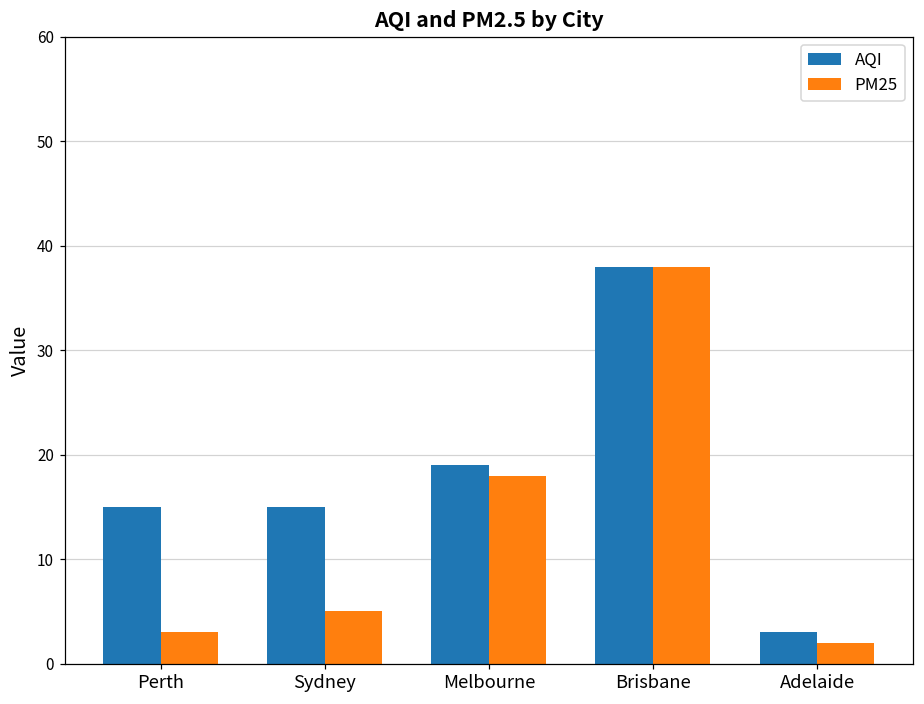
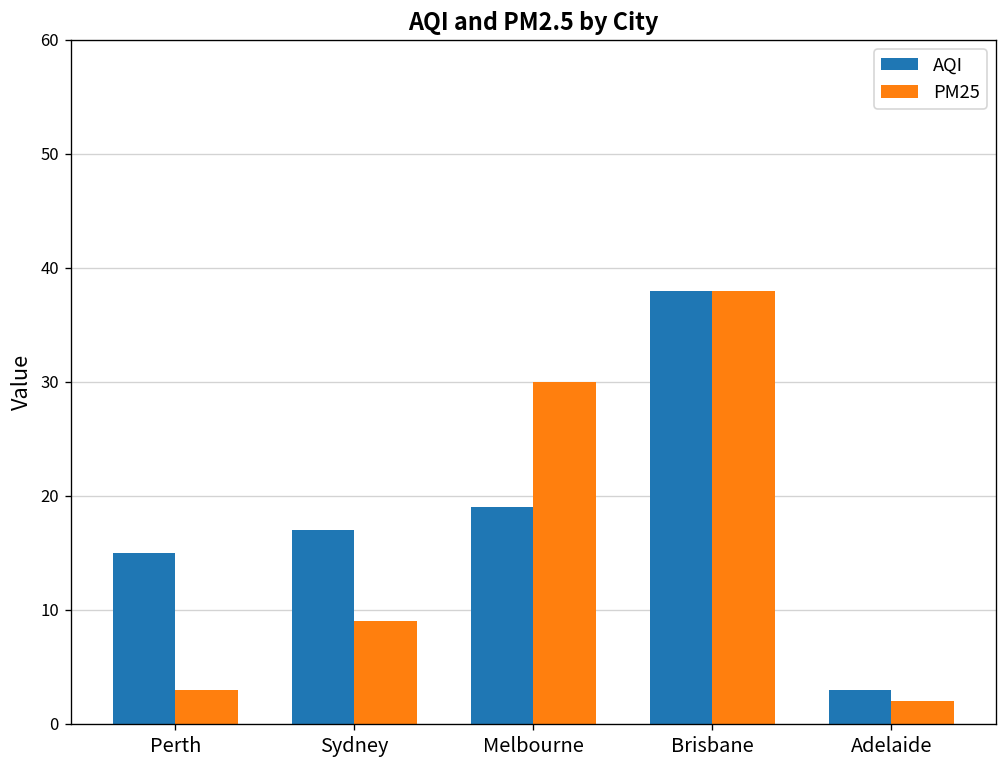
  {
    "AQI": {
      "Perth": 15,
-     "Sydney": 15,
+     "Sydney": 17,
      "Melbourne": 19,
      "Brisbane": 38,
      "Adelaide": 3
    },
    "PM25": {
      "Perth": 3,
-     "Sydney": 5,
-     "Melbourne": 18,
+     "Sydney": 9,
+     "Melbourne": 30,
      "Brisbane": 38,
      "Adelaide": 2
    }
  }
